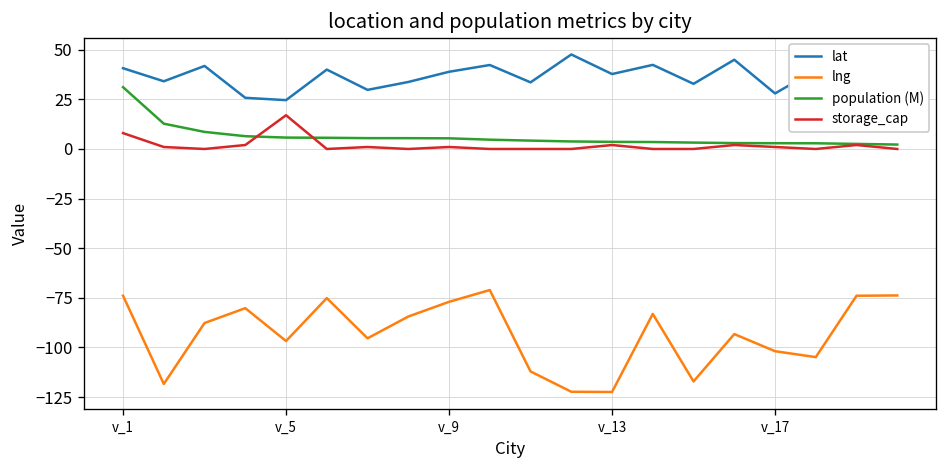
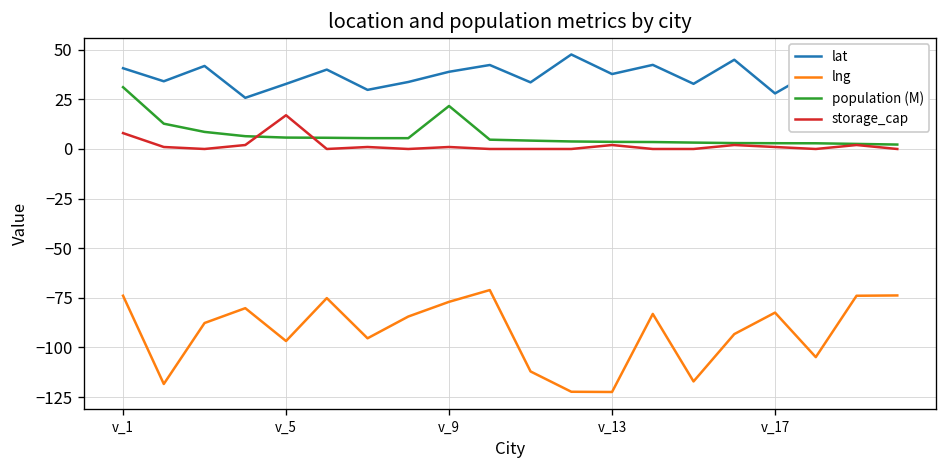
  {
    "lat": {
      "v_1": 41,
-     "v_5": 25,
+     "v_5": 33,
      "v_9": 39,
      "v_13": 38,
      "v_17": 28
    },
    "lng": {
      "v_1": -74,
      "v_5": -97,
      "v_9": -77,
      "v_13": -122,
-     "v_17": -102
+     "v_17": -82
    },
    "population (M)": {
      "v_1": 31,
      "v_5": 6,
-     "v_9": 5,
+     "v_9": 22,
      "v_13": 4,
      "v_17": 3
    },
    "storage_cap": {
      "v_1": 8,
      "v_5": 17,
      "v_9": 1,
      "v_13": 2,
      "v_17": 1
    }
  }
